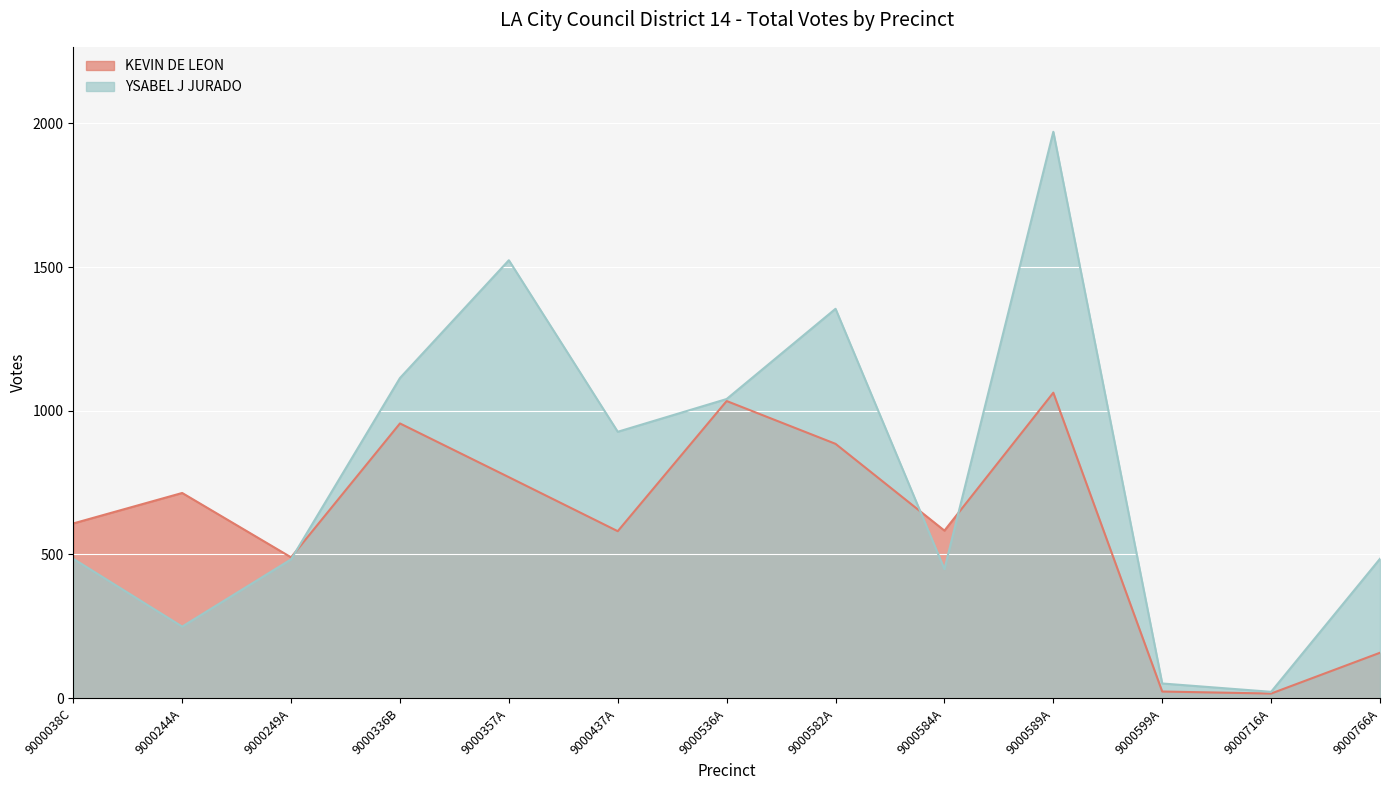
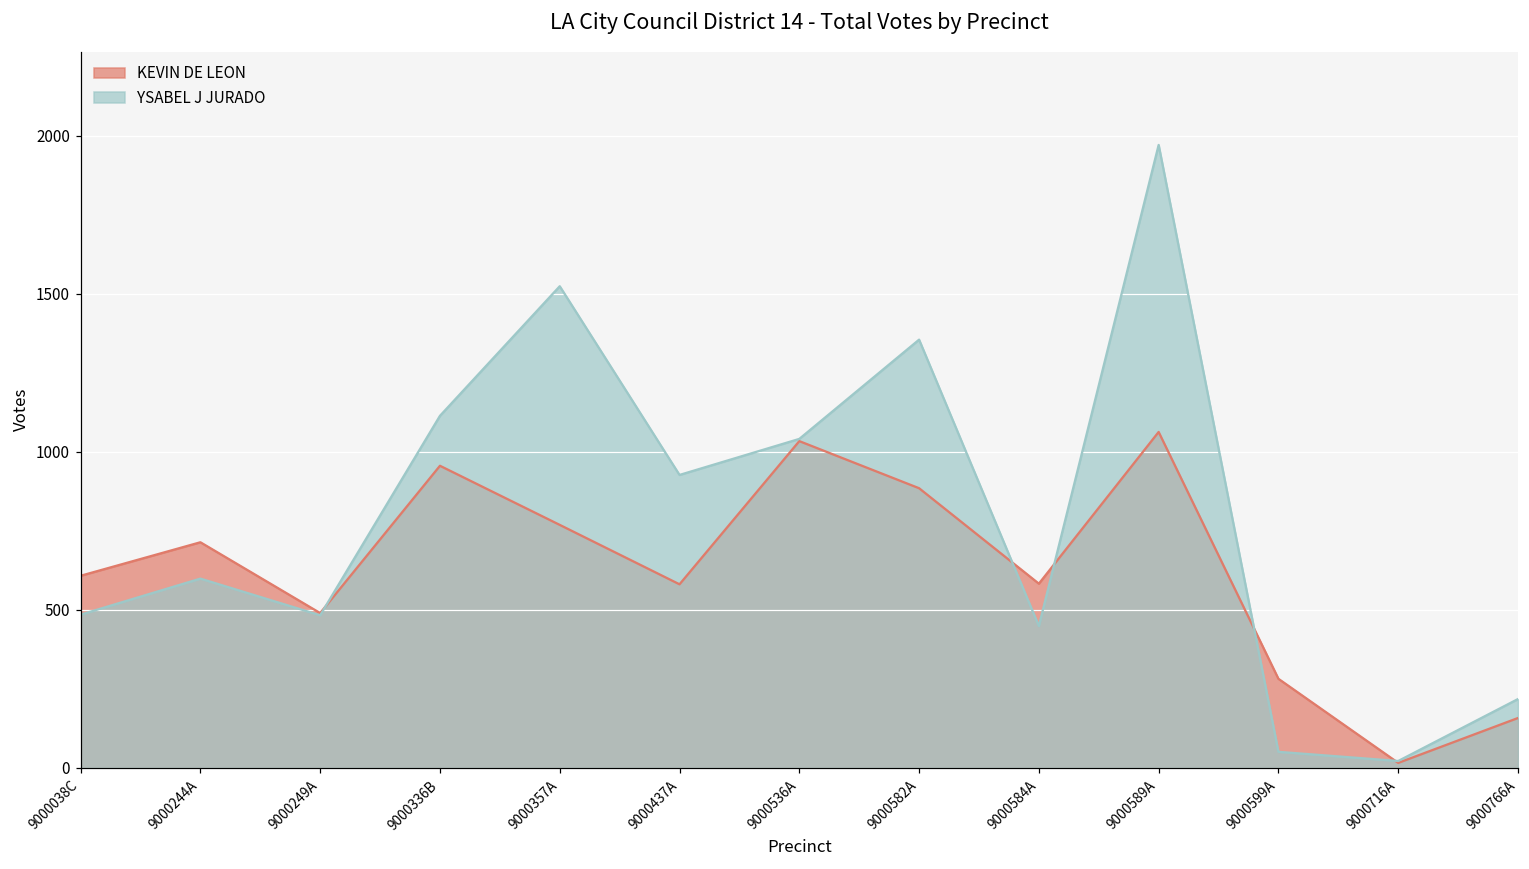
  {
    "KEVIN DE LEON": {
      "9000038C": 610,
      "9000244A": 710,
      "9000336B": 960,
      "9000357A": 770,
      "9000437A": 580,
      "9000582A": 890,
      "9000584A": 580,
      "9000589A": 1060,
-     "9000599A": 20,
+     "9000599A": 280,
      "9000766A": 160
    },
    "YSABEL J JURADO": {
      "9000038C": 490,
-     "9000244A": 250,
+     "9000244A": 600,
      "9000336B": 1110,
      "9000357A": 1520,
      "9000437A": 930,
      "9000582A": 1360,
      "9000584A": 450,
      "9000589A": 1970,
      "9000599A": 50,
-     "9000766A": 490
+     "9000766A": 220
    }
  }
